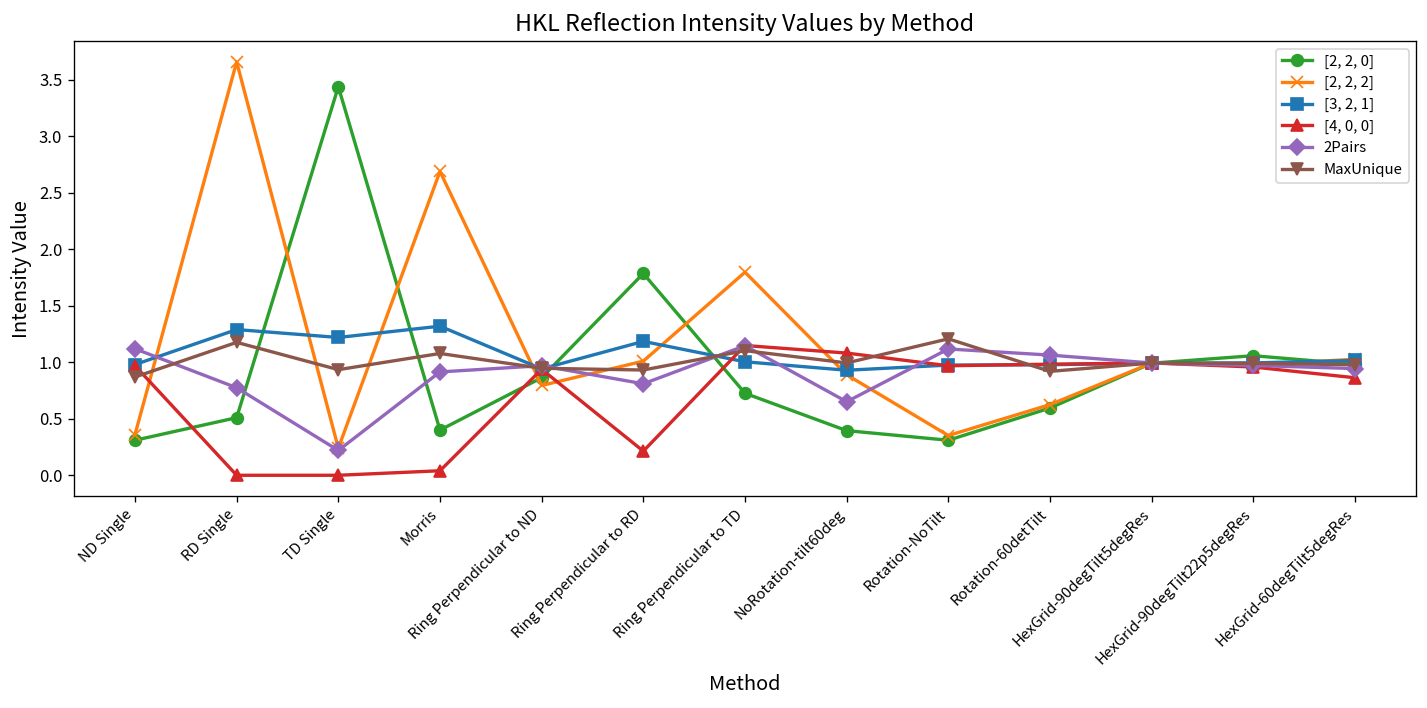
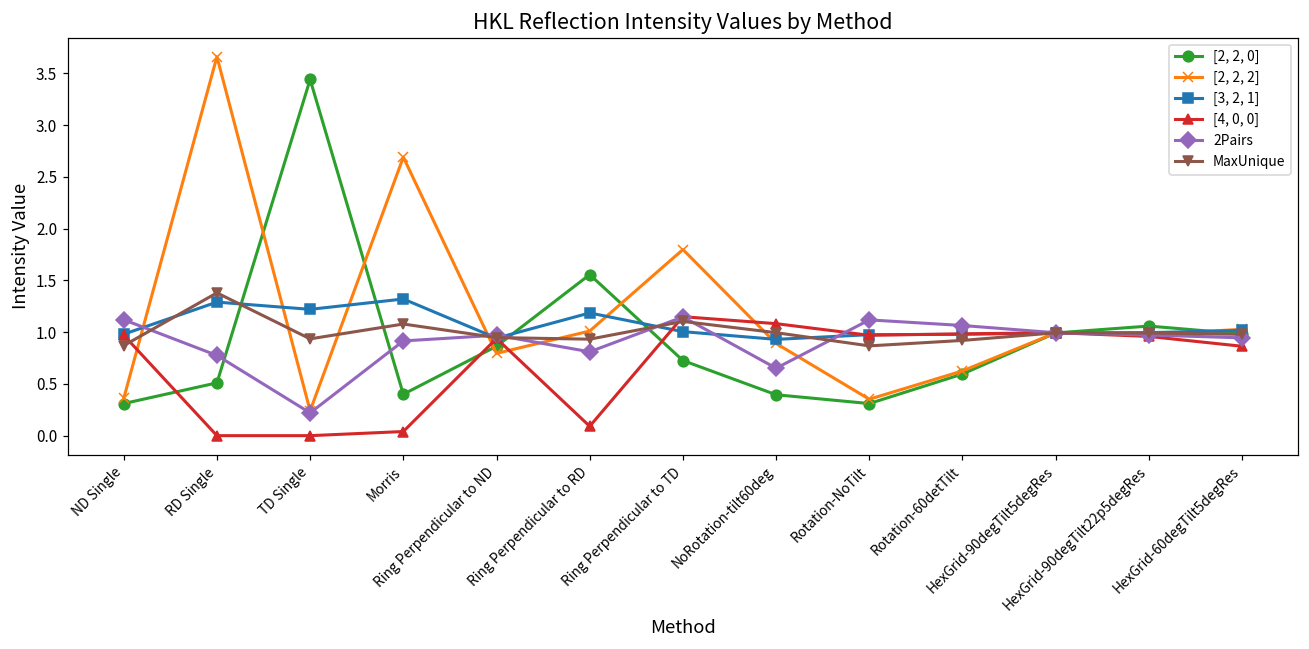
  {
    "[2, 2, 0]": {
      "ND Single": 0.3,
      "RD Single": 0.5,
      "TD Single": 3.4,
      "Morris": 0.4,
      "Ring Perpendicular to ND": 0.9,
-     "Ring Perpendicular to RD": 1.8,
+     "Ring Perpendicular to RD": 1.6,
      "Ring Perpendicular to TD": 0.7,
      "NoRotation-tilt60deg": 0.4,
      "Rotation-NoTilt": 0.3,
      "Rotation-60detTilt": 0.6,
      "HexGrid-90degTilt22p5degRes": 1.1
    },
    "[2, 2, 2]": {
      "ND Single": 0.4,
      "RD Single": 3.7,
      "Morris": 2.7,
      "Ring Perpendicular to ND": 0.8,
      "Ring Perpendicular to RD": 1.0,
      "Ring Perpendicular to TD": 1.8,
      "NoRotation-tilt60deg": 0.9,
      "Rotation-NoTilt": 0.4,
      "Rotation-60detTilt": 0.6
    },
    "[3, 2, 1]": {
      "RD Single": 1.3,
      "TD Single": 1.2,
      "Morris": 1.3,
      "Ring Perpendicular to RD": 1.2,
      "Ring Perpendicular to TD": 1.0,
      "NoRotation-tilt60deg": 0.9
    },
    "[4, 0, 0]": {
      "RD Single": 0.0,
      "TD Single": 0.0,
      "Morris": 0.0,
-     "Ring Perpendicular to RD": 0.2,
+     "Ring Perpendicular to RD": 0.1,
      "NoRotation-tilt60deg": 1.1,
      "HexGrid-60degTilt5degRes": 0.9
    },
    "2Pairs": {
      "ND Single": 1.1,
      "RD Single": 0.8,
      "Morris": 0.9,
      "Ring Perpendicular to RD": 0.8,
      "NoRotation-tilt60deg": 0.7,
      "Rotation-NoTilt": 1.1,
      "Rotation-60detTilt": 1.1,
      "HexGrid-60degTilt5degRes": 0.9
    },
    "MaxUnique": {
      "ND Single": 0.9,
-     "RD Single": 1.2,
+     "RD Single": 1.4,
      "TD Single": 0.9,
      "Morris": 1.1,
      "Ring Perpendicular to RD": 0.9,
      "Ring Perpendicular to TD": 1.1,
      "NoRotation-tilt60deg": 1.0,
-     "Rotation-NoTilt": 1.2,
+     "Rotation-NoTilt": 0.9,
      "Rotation-60detTilt": 0.9
    }
  }
